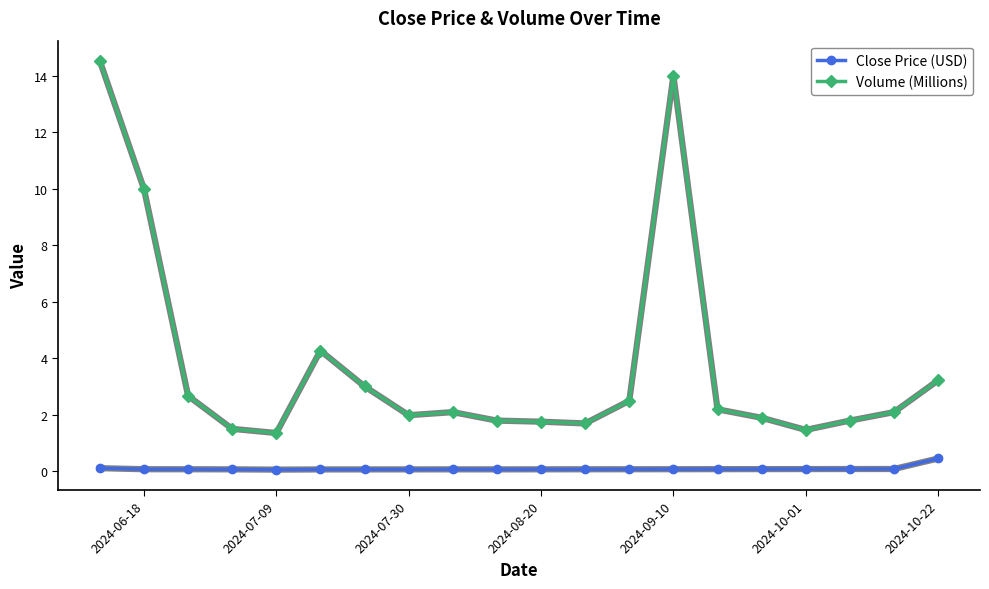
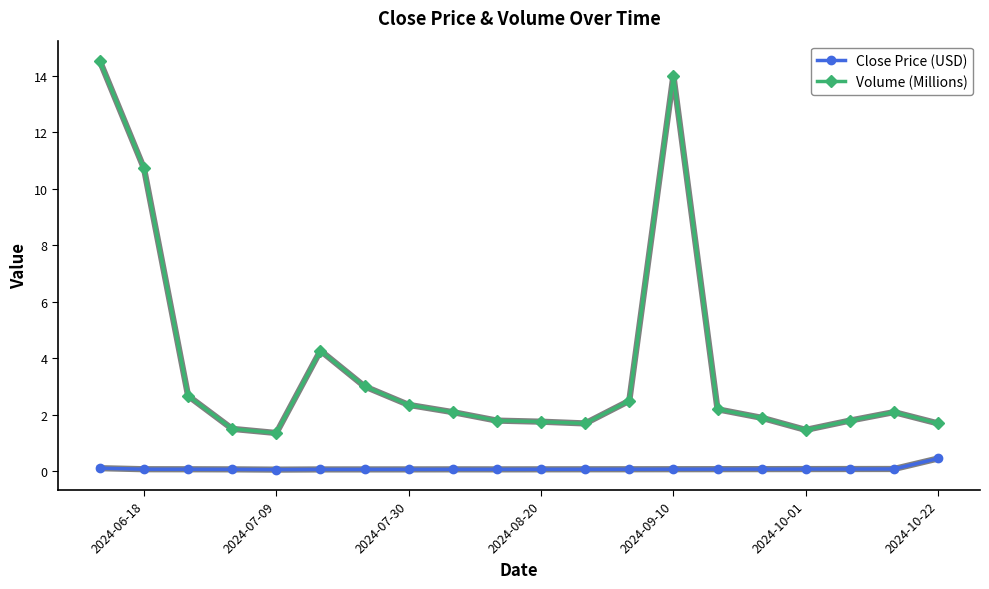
  {
    "Close Price (USD)": {
      "2024-06-18": 0.1,
      "2024-07-09": 0.1,
      "2024-07-30": 0.1,
      "2024-08-20": 0.1,
      "2024-09-10": 0.1,
      "2024-10-01": 0.1,
      "2024-10-22": 0.5
    },
    "Volume (Millions)": {
-     "2024-06-18": 10.0,
+     "2024-06-18": 10.7,
      "2024-07-09": 1.4,
-     "2024-07-30": 2.0,
+     "2024-07-30": 2.4,
      "2024-08-20": 1.8,
      "2024-09-10": 14.0,
      "2024-10-01": 1.5,
-     "2024-10-22": 3.2
+     "2024-10-22": 1.7
    }
  }
